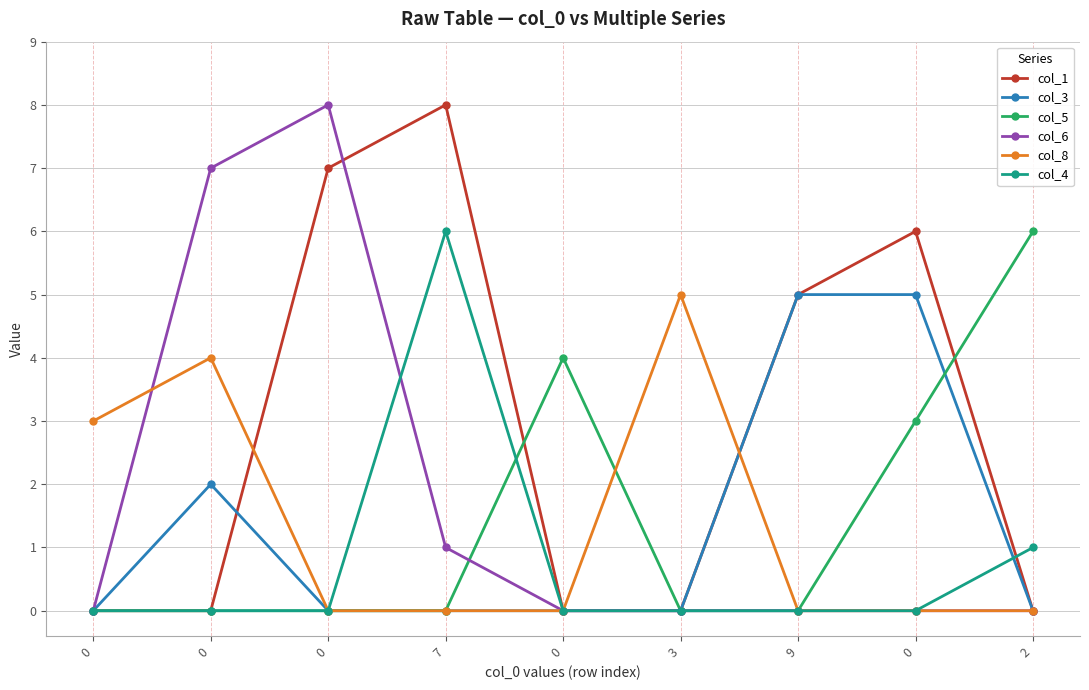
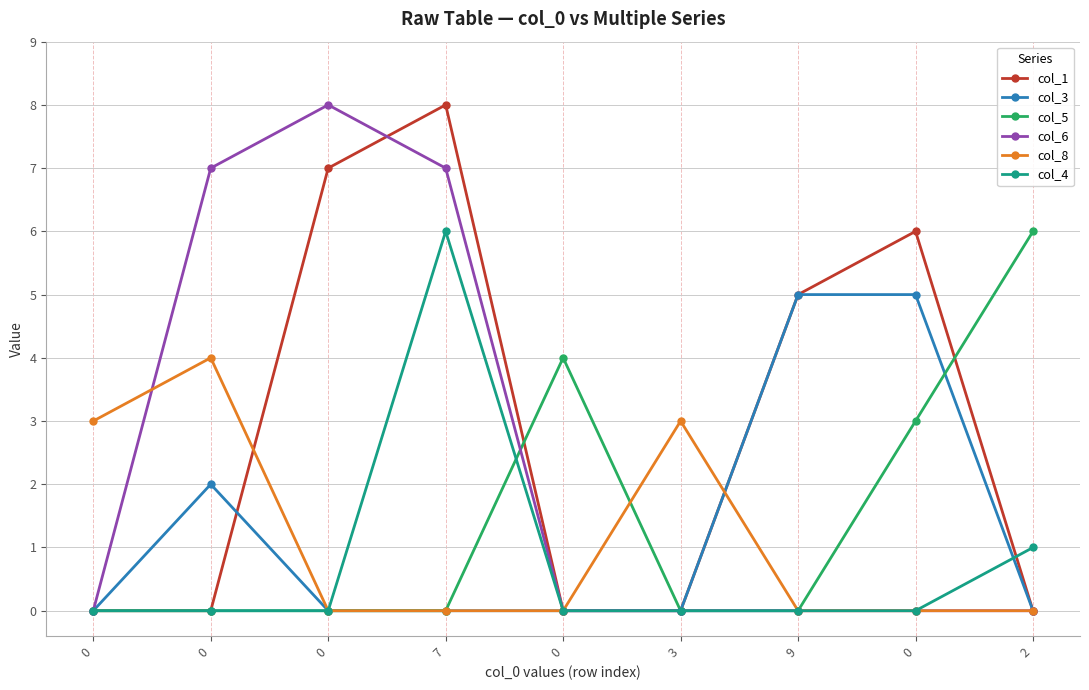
  {
    "col_1": {
      "7": 8
    },
    "col_6": {
-     "7": 1
+     "7": 7
    },
    "col_8": {
-     "3": 5
+     "3": 3
    }
  }
